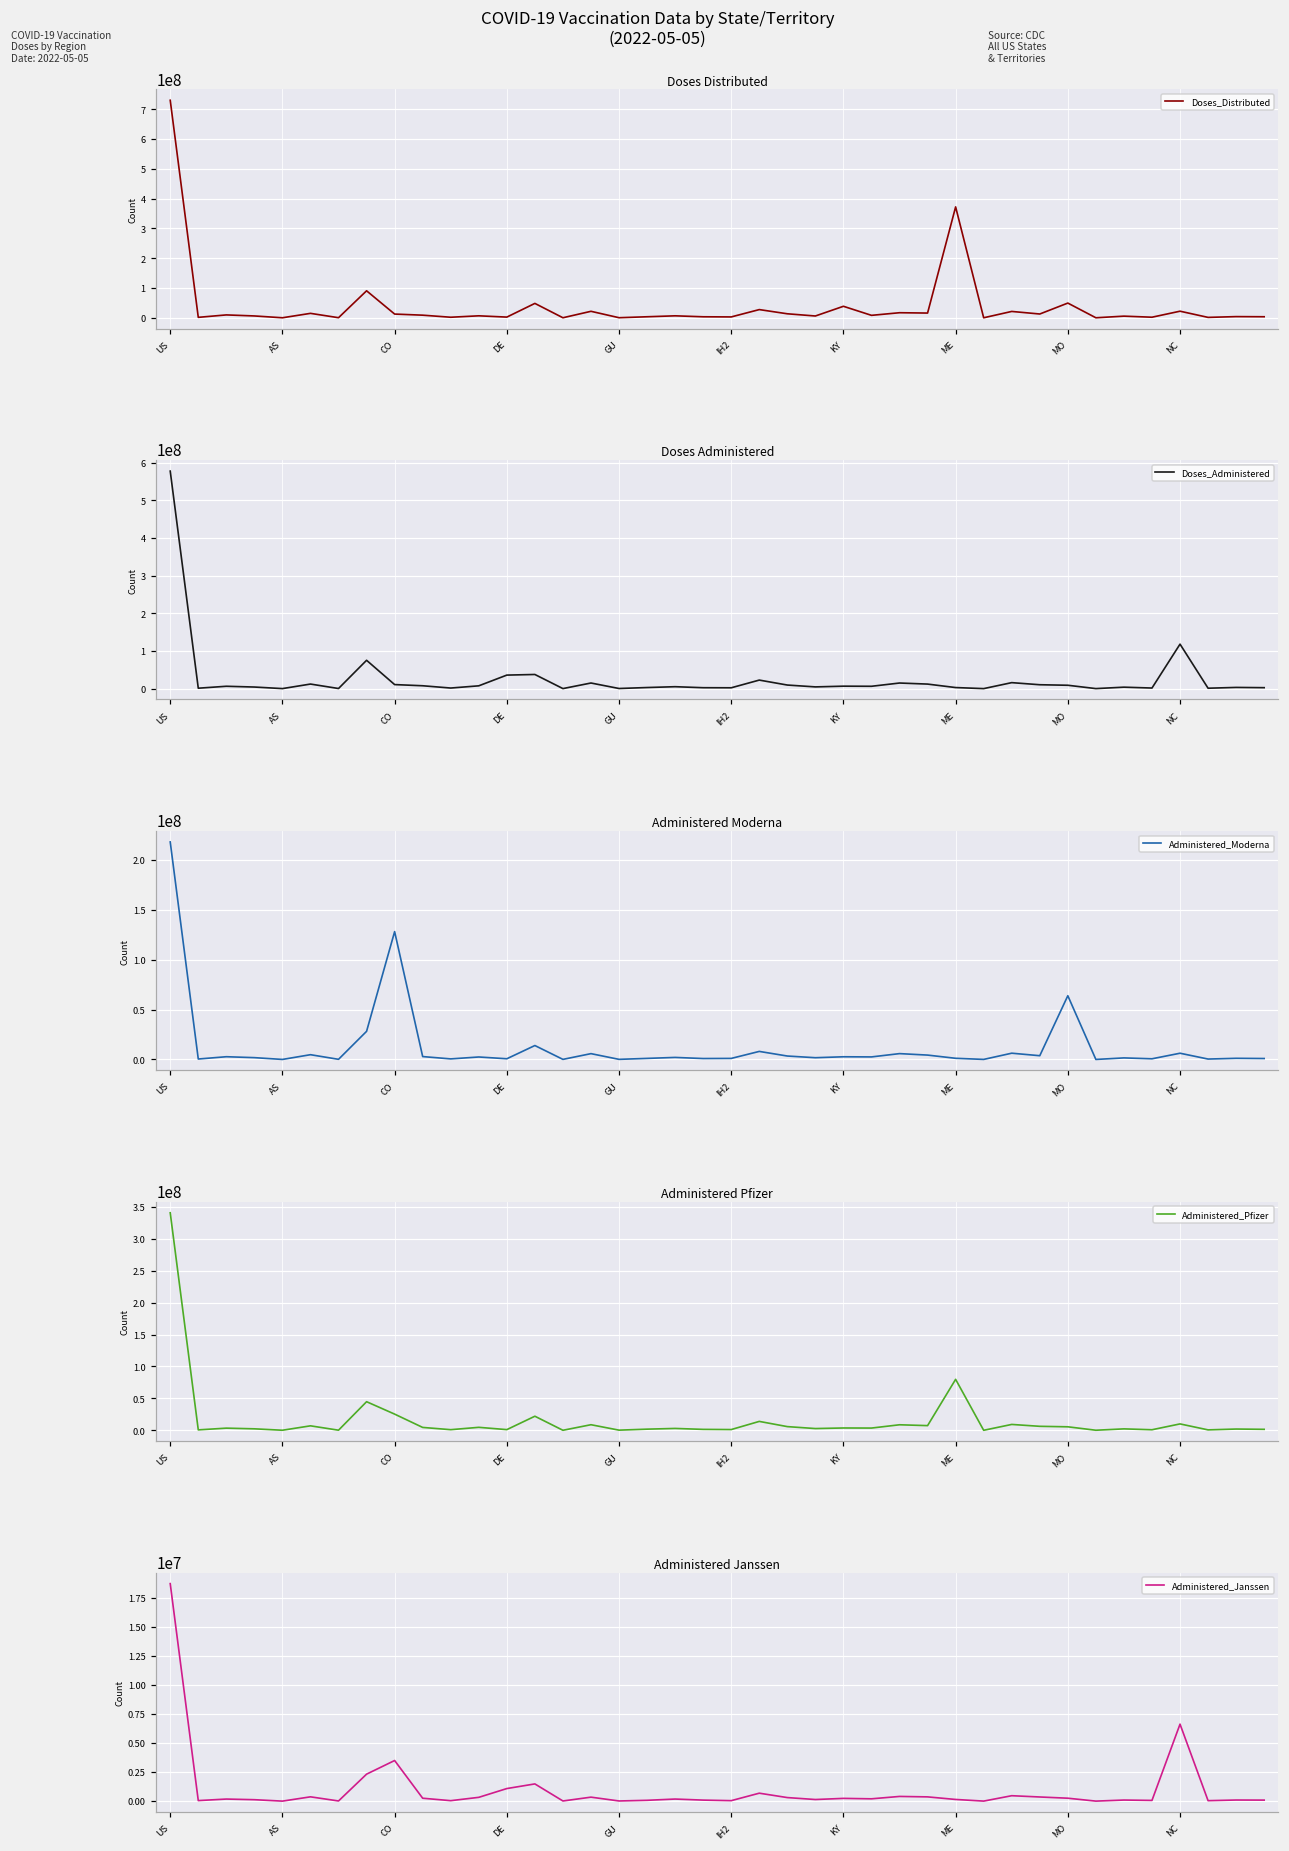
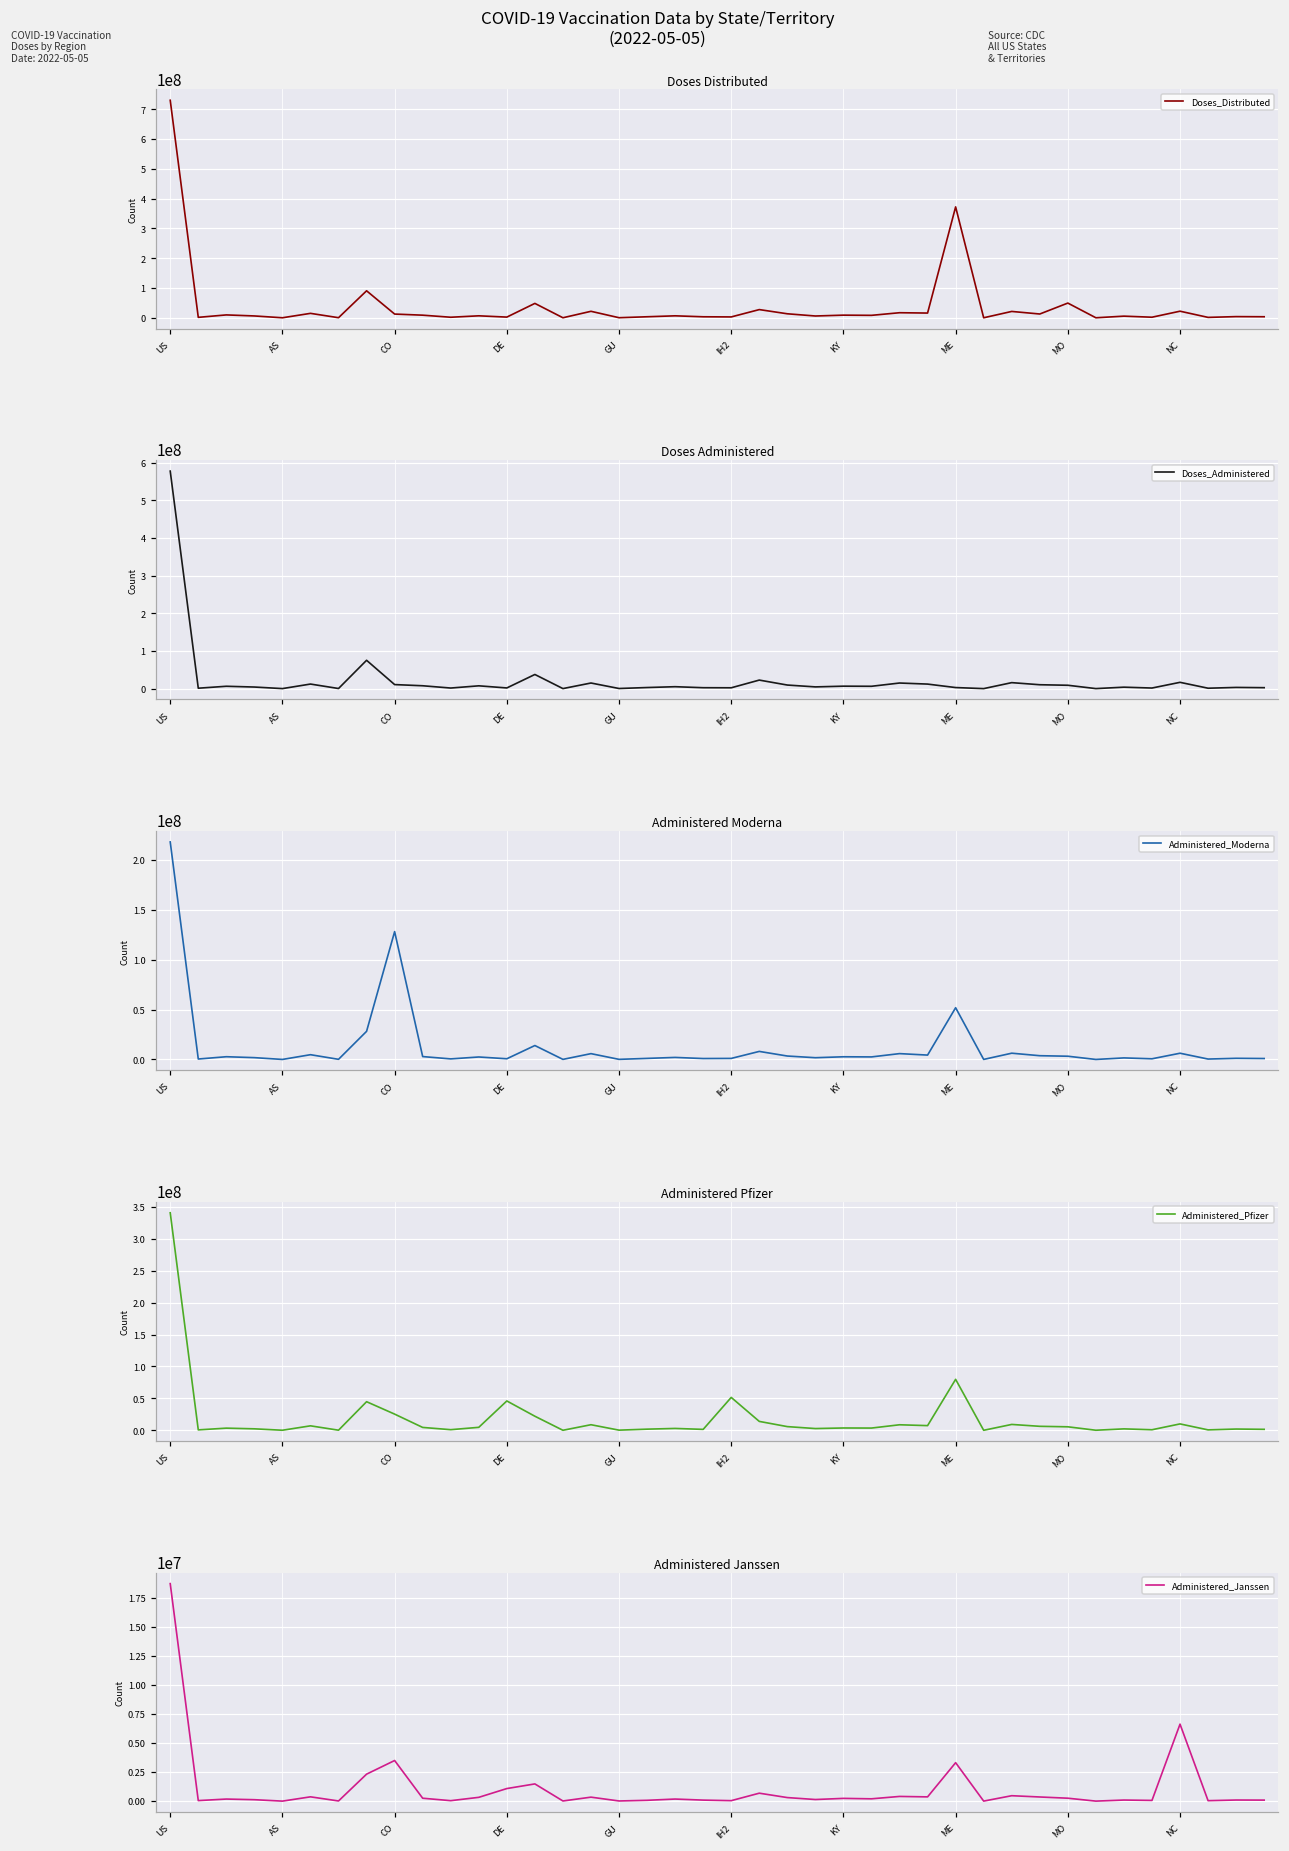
  {
    "Doses Distributed": {
      "US": 730000000,
      "AS": 0,
      "CO": 10000000,
      "DE": 0,
      "GU": 0,
      "IH2": 0,
-     "KY": 40000000,
+     "KY": 10000000,
      "ME": 370000000,
      "MO": 50000000,
      "NC": 20000000
    },
    "Doses Administered": {
      "US": 580000000,
      "AS": 0,
      "CO": 10000000,
-     "DE": 40000000,
+     "DE": 0,
      "GU": 0,
      "IH2": 0,
      "KY": 10000000,
      "ME": 0,
      "MO": 10000000,
-     "NC": 120000000
+     "NC": 20000000
    },
    "Administered Moderna": {
      "US": 220000000,
      "AS": 0,
      "CO": 130000000,
      "DE": 0,
      "GU": 0,
      "IH2": 0,
      "KY": 0,
-     "ME": 0,
-     "MO": 60000000,
+     "ME": 50000000,
+     "MO": 0,
      "NC": 10000000
    },
    "Administered Pfizer": {
      "US": 340000000,
      "AS": 0,
      "CO": 30000000,
-     "DE": 0,
+     "DE": 50000000,
      "GU": 0,
-     "IH2": 0,
+     "IH2": 50000000,
      "KY": 0,
      "ME": 80000000,
      "MO": 10000000,
      "NC": 10000000
    },
    "Administered Janssen": {
      "US": 18700000,
      "AS": 0,
      "CO": 3500000,
      "DE": 1100000,
      "GU": 0,
      "IH2": 0,
      "KY": 200000,
-     "ME": 100000,
+     "ME": 3300000,
      "MO": 300000,
      "NC": 6600000
    }
  }
